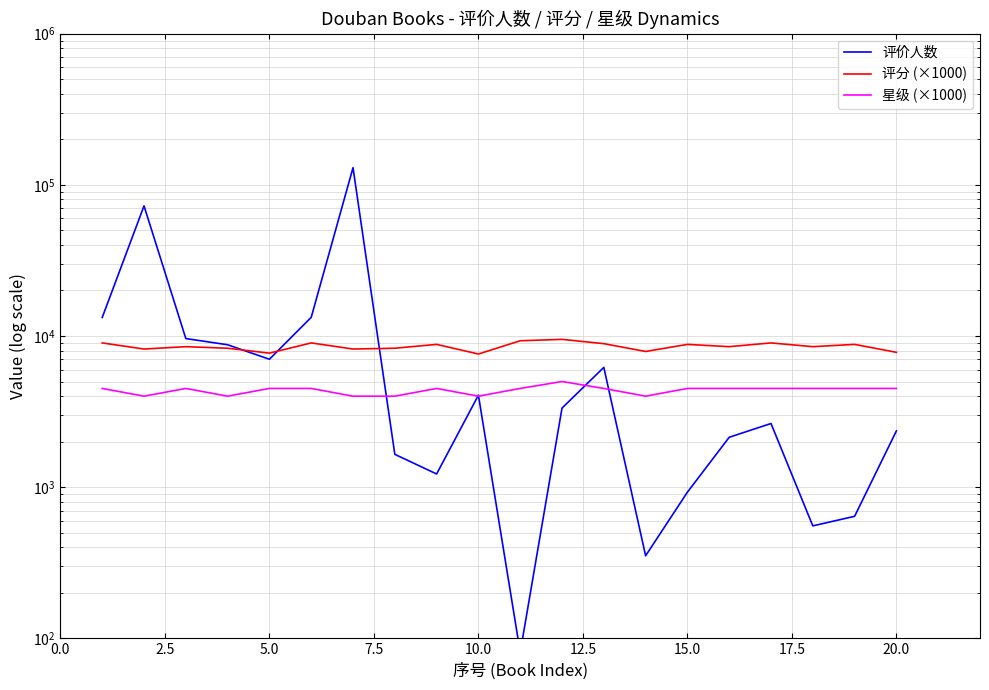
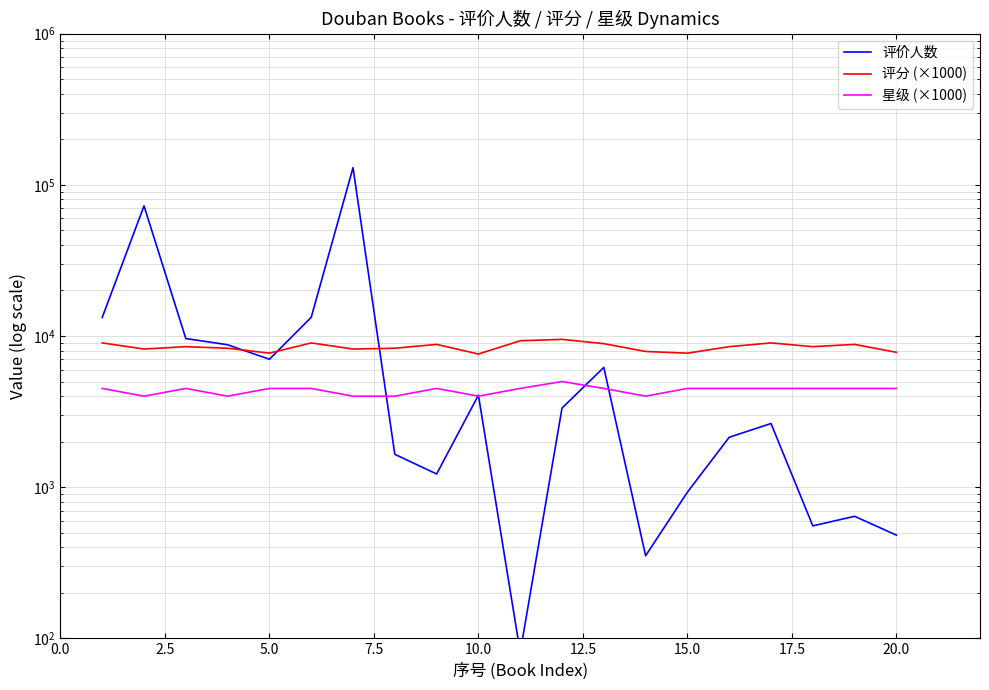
  {
    "评价人数": {
      "5.0": 7000,
      "15.0": 900,
-     "20.0": 2400
+     "20.0": 480
    },
    "评分 (×1000)": {
      "5.0": 8000,
      "10.0": 8000,
-     "15.0": 9000,
+     "15.0": 8000,
      "20.0": 8000
    },
    "星级 (×1000)": {
      "5.0": 4500,
      "15.0": 4500,
      "20.0": 4500
    }
  }
